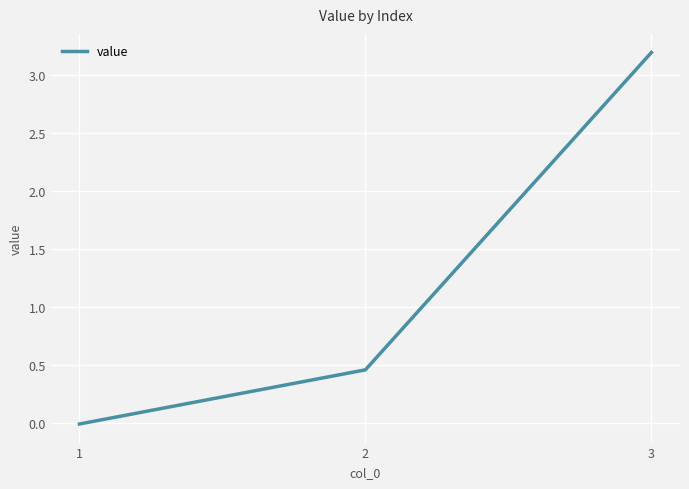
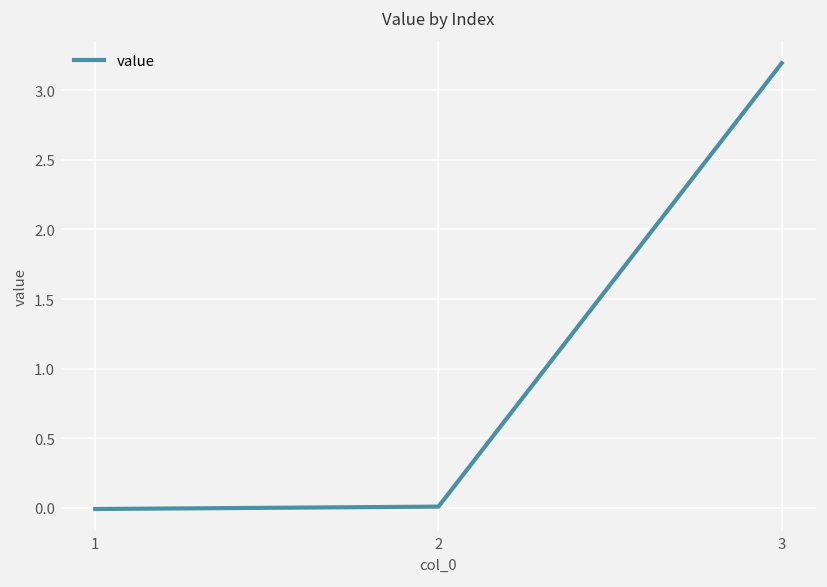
  {
    "1": -0.01,
-   "2": 0.46,
+   "2": 0.01,
    "3": 3.20
  }
